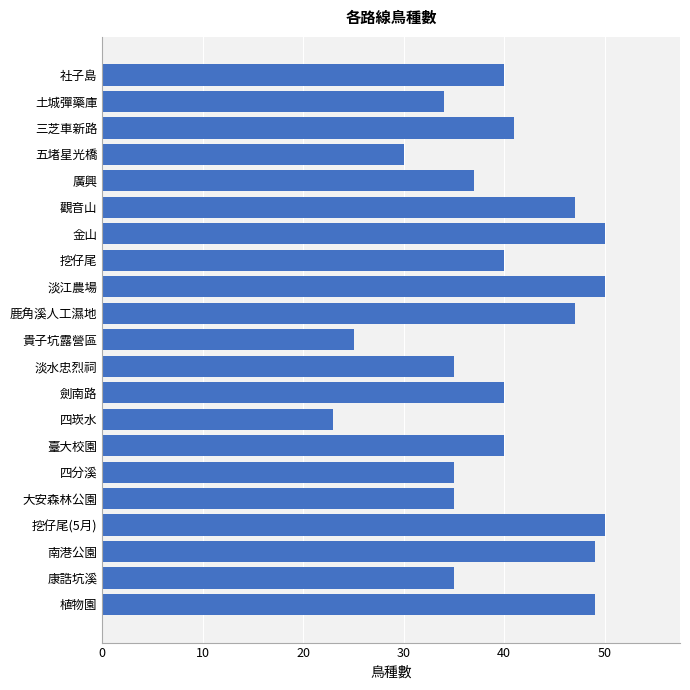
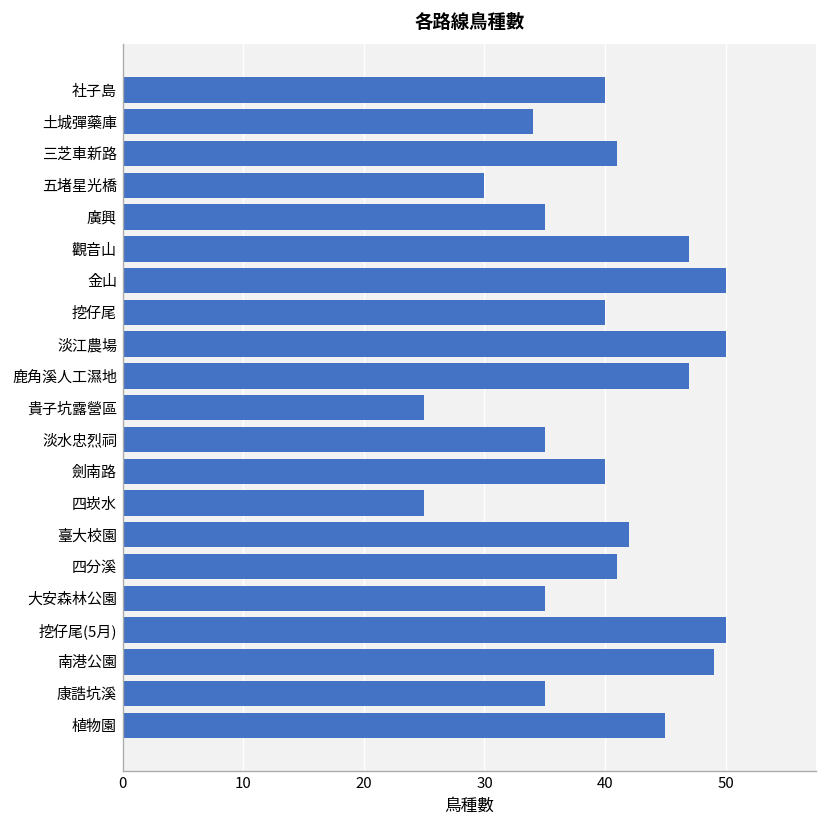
  {
    "社子島": 40,
    "土城彈藥庫": 34,
    "三芝車新路": 41,
    "五堵星光橋": 30,
-   "廣興": 37,
+   "廣興": 35,
    "觀音山": 47,
    "金山": 50,
    "挖仔尾": 40,
    "淡江農場": 50,
    "鹿角溪人工濕地": 47,
    "貴子坑露營區": 25,
    "淡水忠烈祠": 35,
    "劍南路": 40,
-   "四崁水": 23,
-   "臺大校園": 40,
-   "四分溪": 35,
+   "四崁水": 25,
+   "臺大校園": 42,
+   "四分溪": 41,
    "大安森林公園": 35,
    "挖仔尾(5月)": 50,
    "南港公園": 49,
    "康誥坑溪": 35,
-   "植物園": 49
+   "植物園": 45
  }
